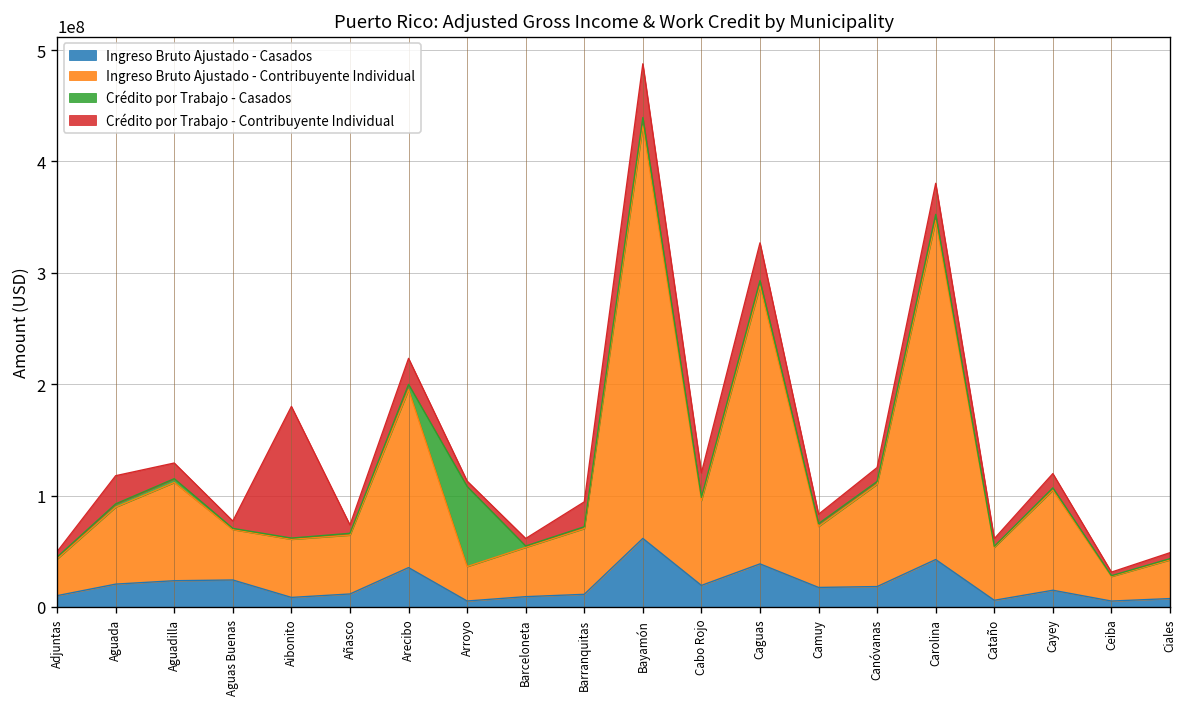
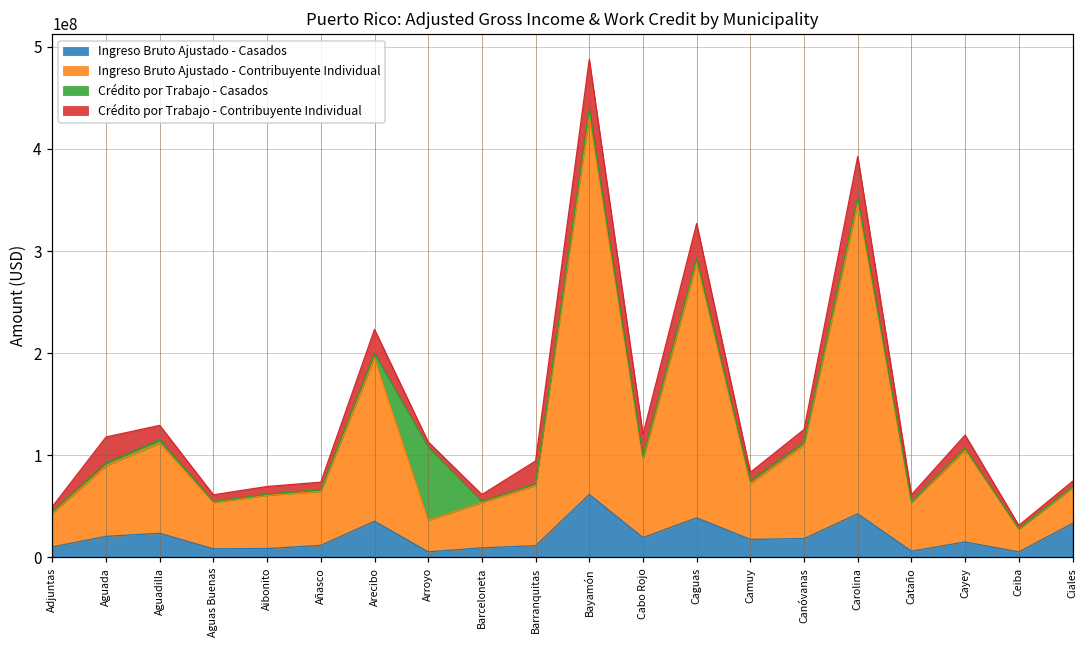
  {
    "Ingreso Bruto Ajustado - Casados": {
      "Adjuntas": 10000000,
      "Aguada": 20000000,
      "Aguadilla": 20000000,
-     "Aguas Buenas": 20000000,
+     "Aguas Buenas": 10000000,
      "Aibonito": 10000000,
      "Añasco": 10000000,
      "Arecibo": 40000000,
      "Arroyo": 10000000,
      "Barceloneta": 10000000,
      "Barranquitas": 10000000,
      "Bayamón": 60000000,
      "Cabo Rojo": 20000000,
      "Caguas": 40000000,
      "Camuy": 20000000,
      "Canóvanas": 20000000,
      "Carolina": 40000000,
      "Cataño": 10000000,
      "Cayey": 20000000,
      "Ceiba": 10000000,
-     "Ciales": 10000000
+     "Ciales": 30000000
    },
    "Ingreso Bruto Ajustado - Contribuyente Individual": {
      "Aguada": 70000000,
      "Aguadilla": 90000000,
      "Arecibo": 160000000,
      "Arroyo": 30000000,
      "Bayamón": 370000000,
      "Caguas": 250000000,
      "Carolina": 300000000
    },
    "Crédito por Trabajo - Casados": {
      "Aguada": 0,
      "Aguadilla": 0,
      "Arecibo": 0,
      "Arroyo": 70000000,
      "Bayamón": 10000000,
      "Caguas": 0,
      "Carolina": 10000000
    },
    "Crédito por Trabajo - Contribuyente Individual": {
      "Adjuntas": 0,
      "Aguada": 30000000,
      "Aguadilla": 10000000,
      "Aguas Buenas": 10000000,
-     "Aibonito": 120000000,
+     "Aibonito": 10000000,
      "Añasco": 10000000,
      "Arecibo": 20000000,
      "Arroyo": 0,
      "Barceloneta": 10000000,
      "Barranquitas": 20000000,
      "Bayamón": 50000000,
      "Cabo Rojo": 20000000,
      "Caguas": 30000000,
      "Camuy": 10000000,
      "Canóvanas": 10000000,
-     "Carolina": 30000000,
+     "Carolina": 40000000,
      "Cataño": 10000000,
      "Cayey": 10000000,
      "Ceiba": 0,
      "Ciales": 10000000
    }
  }
